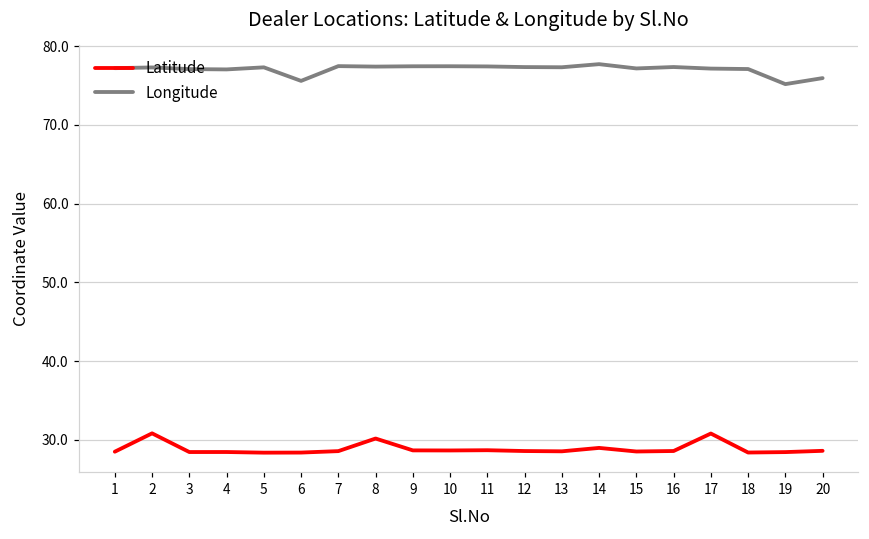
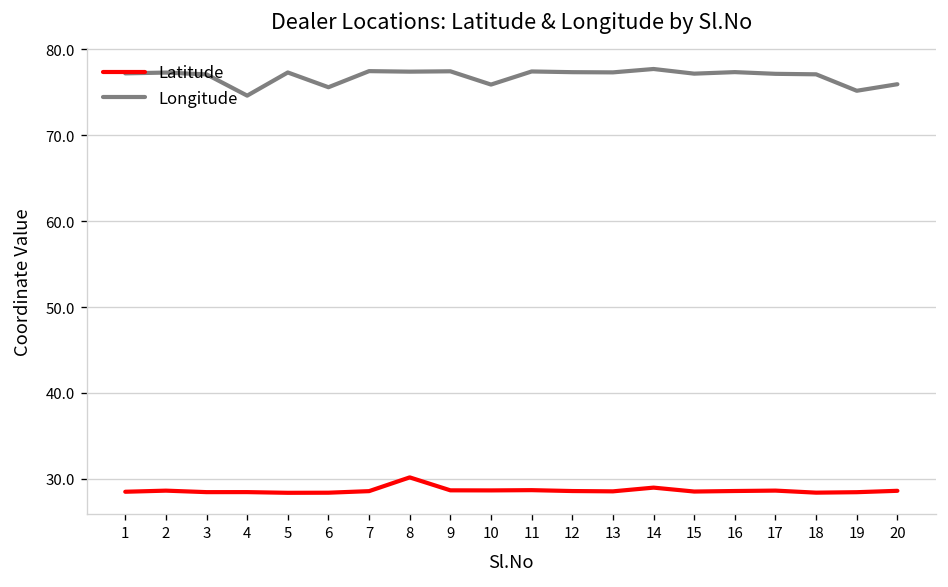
  {
    "Latitude": {
      "1": 29,
-     "2": 31,
+     "2": 29,
      "3": 28,
      "4": 28,
      "5": 28,
      "6": 28,
      "7": 29,
      "8": 30,
      "9": 29,
      "10": 29,
      "11": 29,
      "12": 29,
      "13": 29,
      "14": 29,
      "15": 29,
      "16": 29,
-     "17": 31,
+     "17": 29,
      "18": 28,
      "19": 28,
      "20": 29
    },
    "Longitude": {
      "1": 77,
      "2": 77,
      "3": 77,
-     "4": 77,
+     "4": 75,
      "5": 77,
      "6": 76,
      "7": 77,
      "8": 77,
      "9": 77,
-     "10": 77,
+     "10": 76,
      "11": 77,
      "12": 77,
      "13": 77,
      "14": 78,
      "15": 77,
      "16": 77,
      "17": 77,
      "18": 77,
      "19": 75,
      "20": 76
    }
  }
